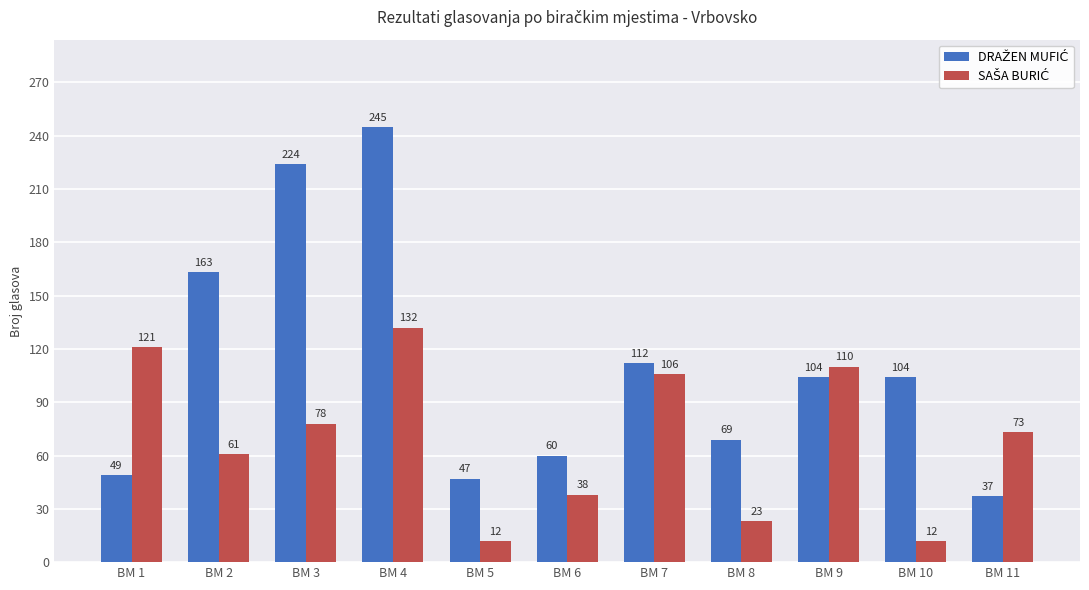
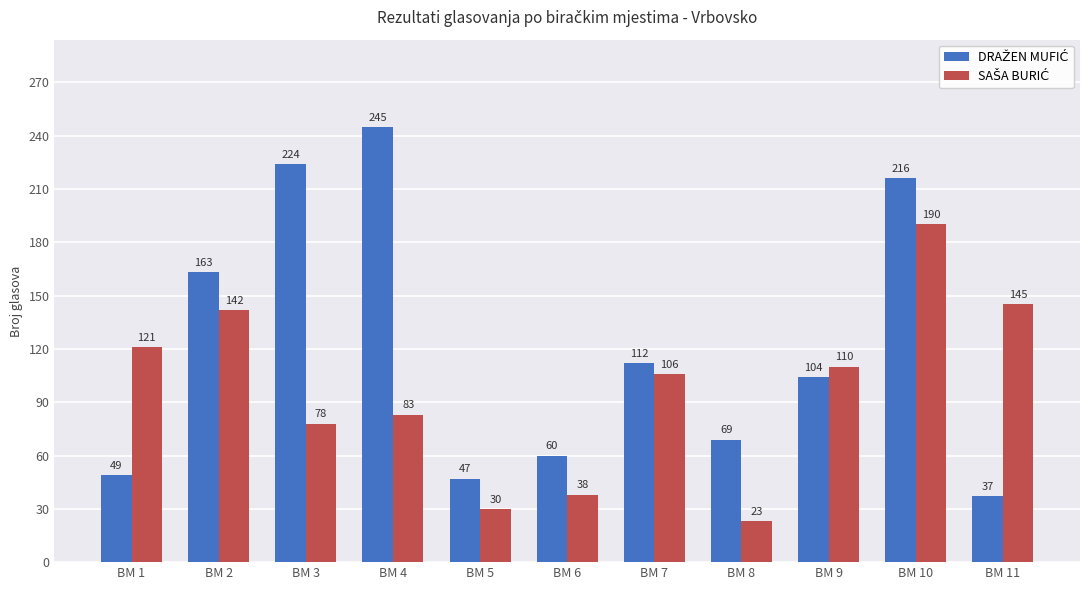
  {
    "DRAŽEN MUFIĆ": {
      "BM 1": 49,
      "BM 2": 163,
      "BM 3": 224,
      "BM 4": 245,
      "BM 5": 47,
      "BM 6": 60,
      "BM 7": 112,
      "BM 8": 69,
      "BM 9": 104,
-     "BM 10": 104,
+     "BM 10": 216,
      "BM 11": 37
    },
    "SAŠA BURIĆ": {
      "BM 1": 121,
-     "BM 2": 61,
+     "BM 2": 142,
      "BM 3": 78,
-     "BM 4": 132,
-     "BM 5": 12,
+     "BM 4": 83,
+     "BM 5": 30,
      "BM 6": 38,
      "BM 7": 106,
      "BM 8": 23,
      "BM 9": 110,
-     "BM 10": 12,
-     "BM 11": 73
+     "BM 10": 190,
+     "BM 11": 145
    }
  }
